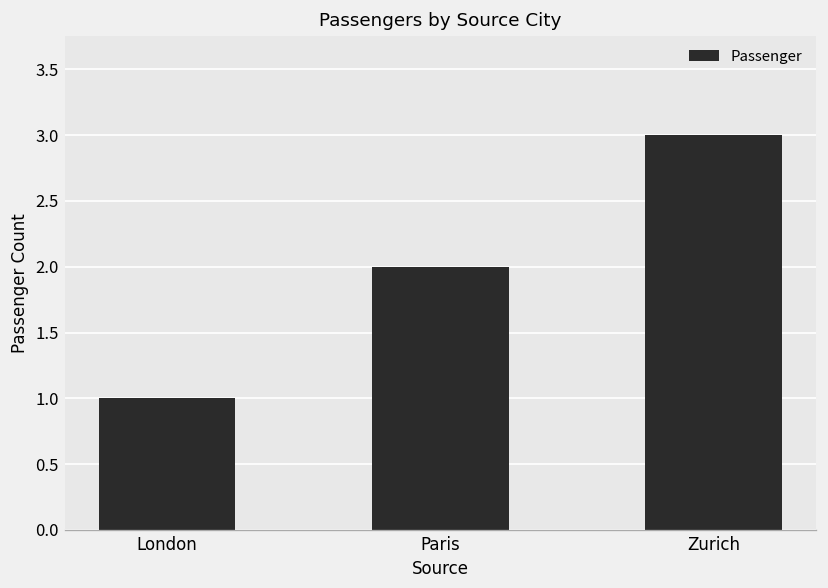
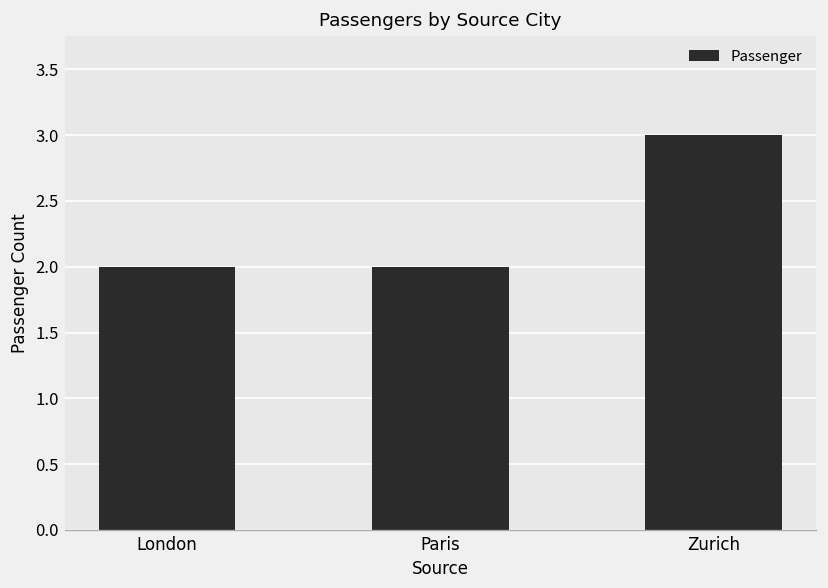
  {
-   "London": 1,
+   "London": 2,
    "Paris": 2,
    "Zurich": 3
  }
